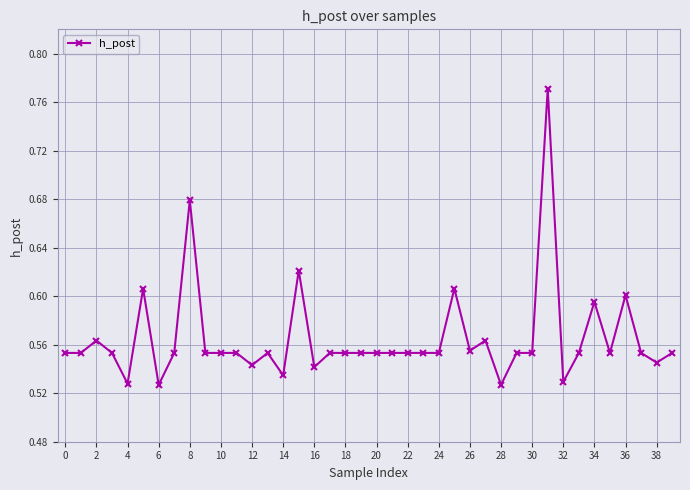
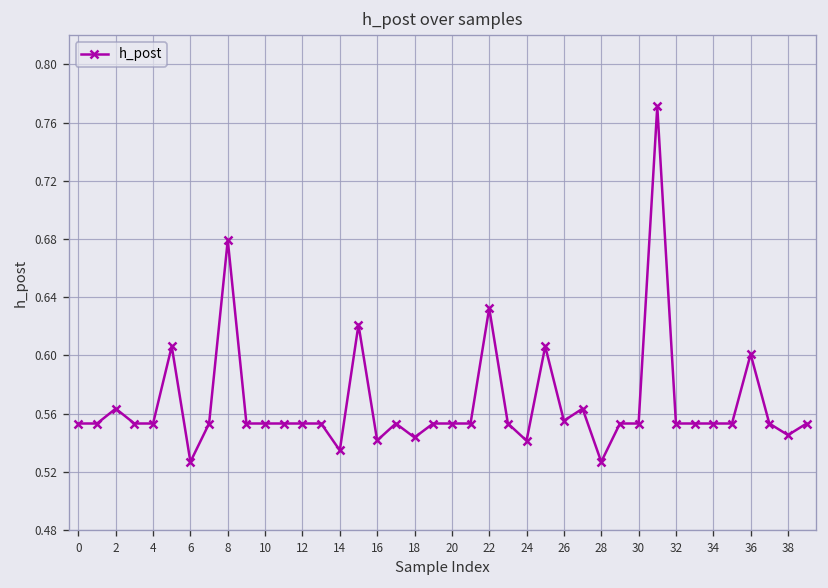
  {
    "0": 0.553,
    "2": 0.563,
-   "4": 0.528,
+   "4": 0.553,
    "6": 0.527,
    "8": 0.679,
    "10": 0.553,
-   "12": 0.543,
+   "12": 0.553,
    "14": 0.535,
    "16": 0.542,
-   "18": 0.553,
+   "18": 0.544,
    "20": 0.553,
-   "22": 0.553,
-   "24": 0.553,
+   "22": 0.632,
+   "24": 0.541,
    "26": 0.555,
    "28": 0.527,
    "30": 0.553,
-   "32": 0.529,
-   "34": 0.595,
+   "32": 0.553,
+   "34": 0.553,
    "36": 0.601,
    "38": 0.545
  }
